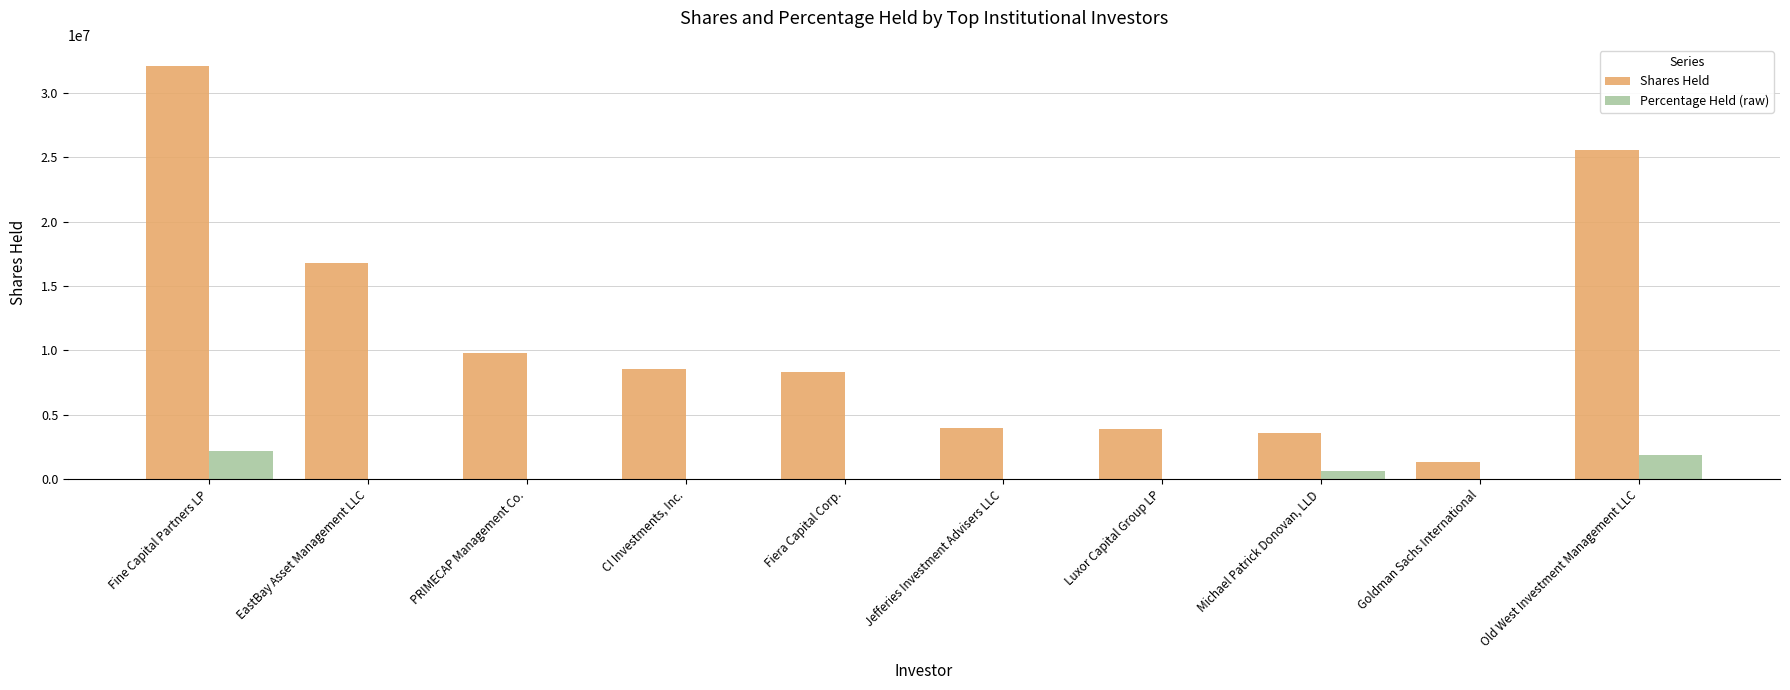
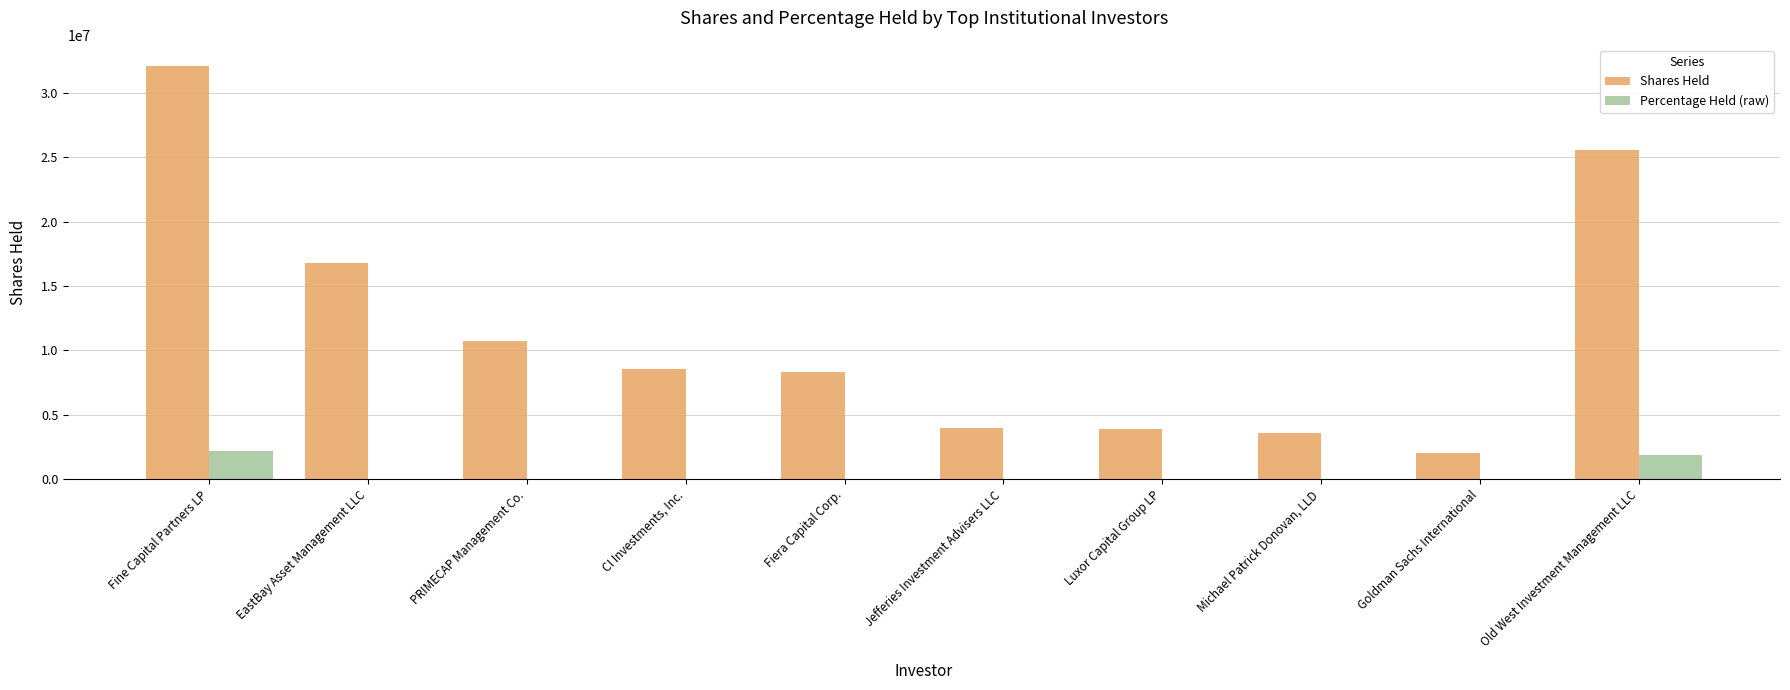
  {
    "Shares Held": {
      "Fine Capital Partners LP": 32100000,
      "EastBay Asset Management LLC": 16800000,
-     "PRIMECAP Management Co.": 9800000,
+     "PRIMECAP Management Co.": 10800000,
      "CI Investments, Inc.": 8500000,
      "Fiera Capital Corp.": 8300000,
      "Jefferies Investment Advisers LLC": 4000000,
      "Luxor Capital Group LP": 3900000,
      "Michael Patrick Donovan, LLD": 3600000,
-     "Goldman Sachs International": 1400000,
+     "Goldman Sachs International": 2000000,
      "Old West Investment Management LLC": 25600000
    },
    "Percentage Held (raw)": {
      "Fine Capital Partners LP": 2200000,
-     "Michael Patrick Donovan, LLD": 600000,
+     "Michael Patrick Donovan, LLD": 0,
      "Old West Investment Management LLC": 1900000
    }
  }
